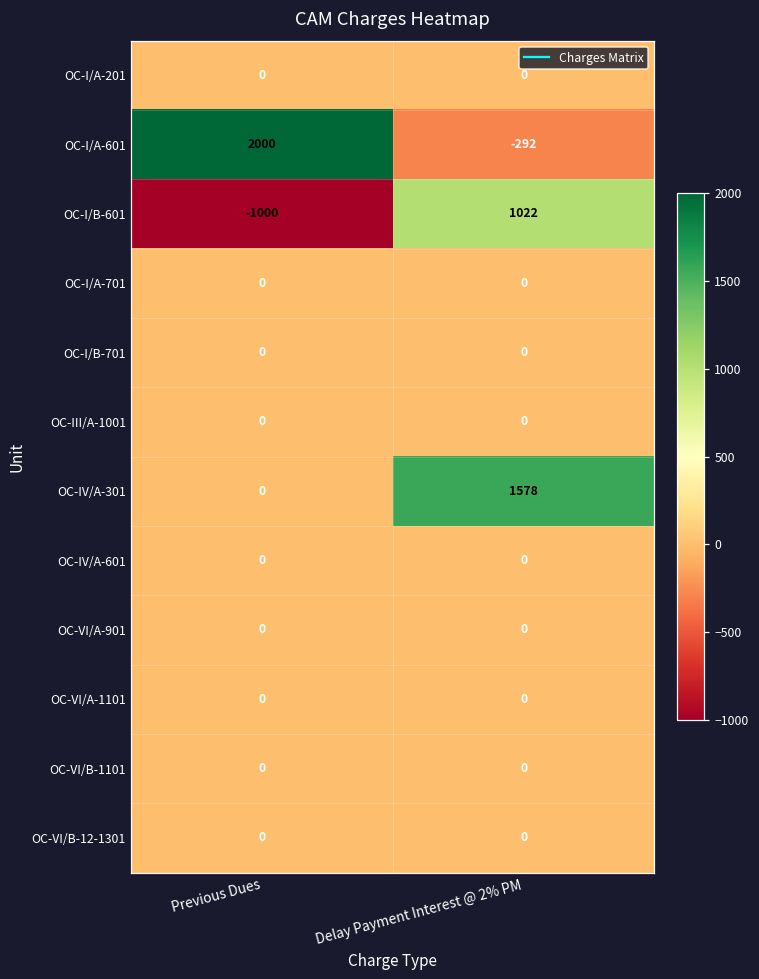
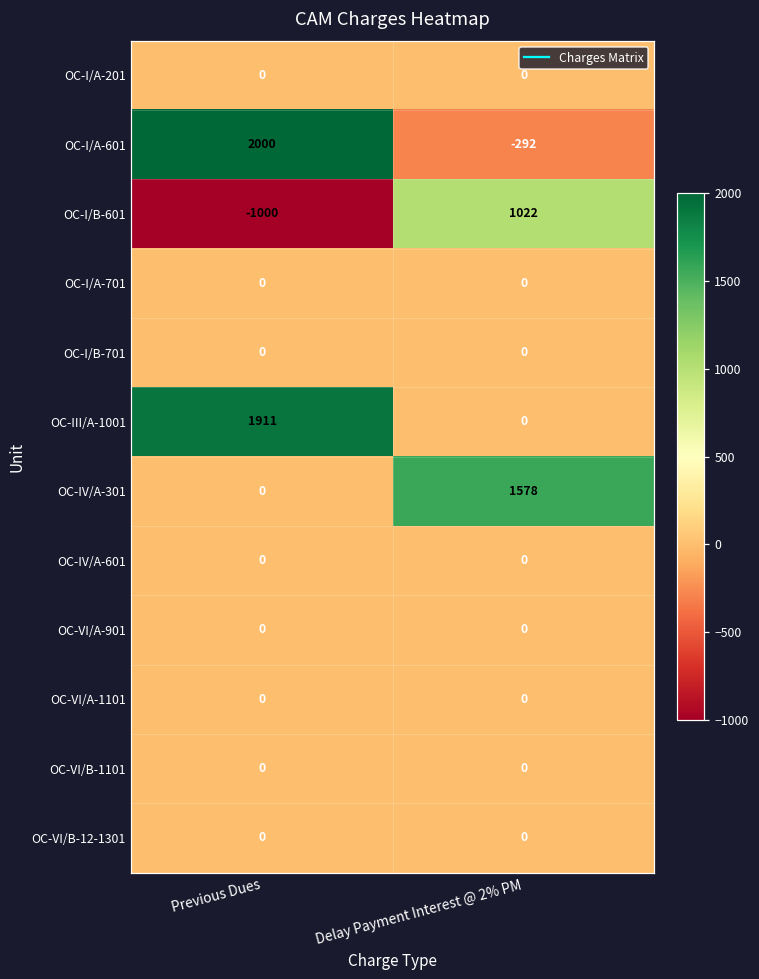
  {
    "OC-I/A-201": {
      "Previous Dues": 0,
      "Delay Payment Interest @ 2% PM": 0
    },
    "OC-I/A-601": {
      "Previous Dues": 2000,
      "Delay Payment Interest @ 2% PM": -292
    },
    "OC-I/B-601": {
      "Previous Dues": -1000,
      "Delay Payment Interest @ 2% PM": 1022
    },
    "OC-I/A-701": {
      "Previous Dues": 0,
      "Delay Payment Interest @ 2% PM": 0
    },
    "OC-I/B-701": {
      "Previous Dues": 0,
      "Delay Payment Interest @ 2% PM": 0
    },
    "OC-III/A-1001": {
-     "Previous Dues": 0,
+     "Previous Dues": 1911,
      "Delay Payment Interest @ 2% PM": 0
    },
    "OC-IV/A-301": {
      "Previous Dues": 0,
      "Delay Payment Interest @ 2% PM": 1578
    },
    "OC-IV/A-601": {
      "Previous Dues": 0,
      "Delay Payment Interest @ 2% PM": 0
    },
    "OC-VI/A-901": {
      "Previous Dues": 0,
      "Delay Payment Interest @ 2% PM": 0
    },
    "OC-VI/A-1101": {
      "Previous Dues": 0,
      "Delay Payment Interest @ 2% PM": 0
    },
    "OC-VI/B-1101": {
      "Previous Dues": 0,
      "Delay Payment Interest @ 2% PM": 0
    },
    "OC-VI/B-12-1301": {
      "Previous Dues": 0,
      "Delay Payment Interest @ 2% PM": 0
    }
  }
